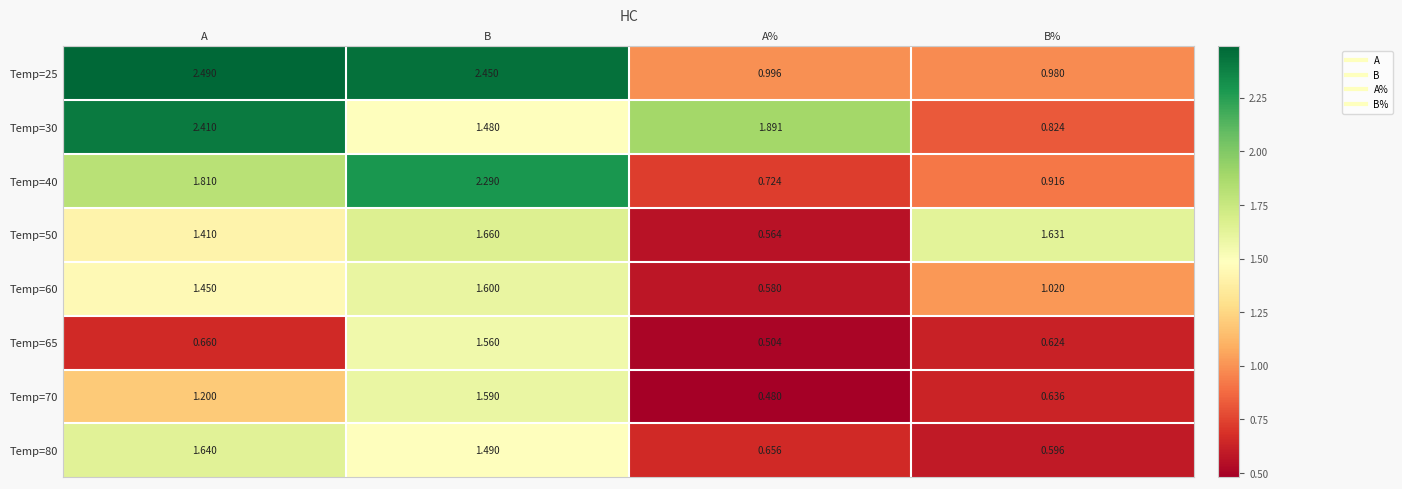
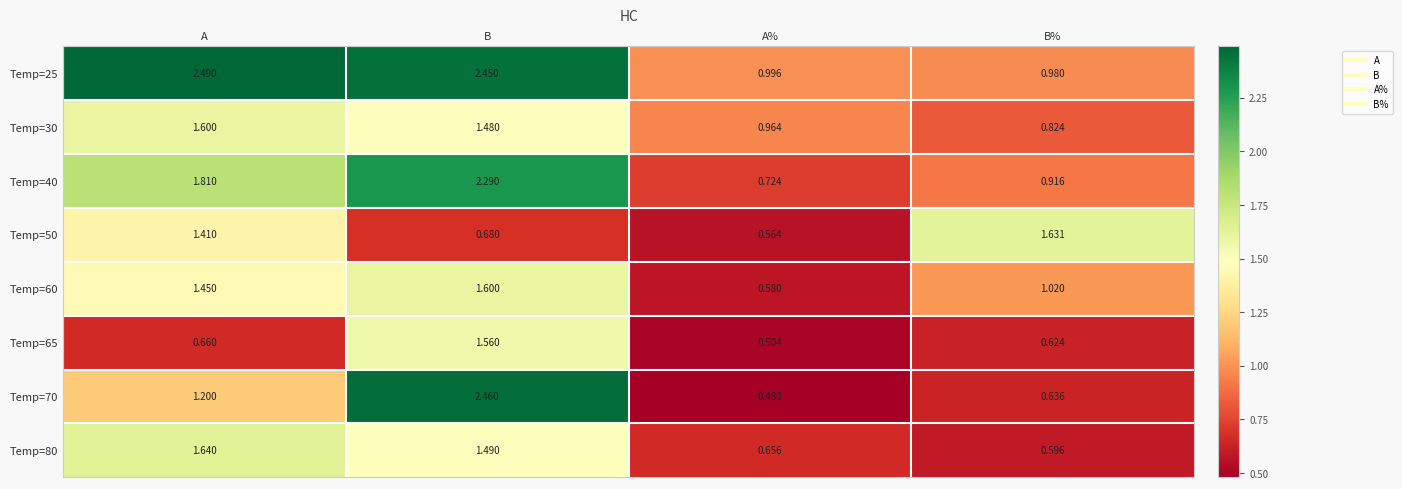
  {
    "Temp=25": {
      "A": 2.490,
      "B": 2.450,
      "A%": 0.996,
      "B%": 0.980
    },
    "Temp=30": {
-     "A": 2.410,
+     "A": 1.600,
      "B": 1.480,
-     "A%": 1.891,
+     "A%": 0.964,
      "B%": 0.824
    },
    "Temp=40": {
      "A": 1.810,
      "B": 2.290,
      "A%": 0.724,
      "B%": 0.916
    },
    "Temp=50": {
      "A": 1.410,
-     "B": 1.660,
+     "B": 0.680,
      "A%": 0.564,
      "B%": 1.631
    },
    "Temp=60": {
      "A": 1.450,
      "B": 1.600,
      "A%": 0.580,
      "B%": 1.020
    },
    "Temp=65": {
      "A": 0.660,
      "B": 1.560,
      "A%": 0.504,
      "B%": 0.624
    },
    "Temp=70": {
      "A": 1.200,
-     "B": 1.590,
+     "B": 2.460,
      "A%": 0.480,
      "B%": 0.636
    },
    "Temp=80": {
      "A": 1.640,
      "B": 1.490,
      "A%": 0.656,
      "B%": 0.596
    }
  }
